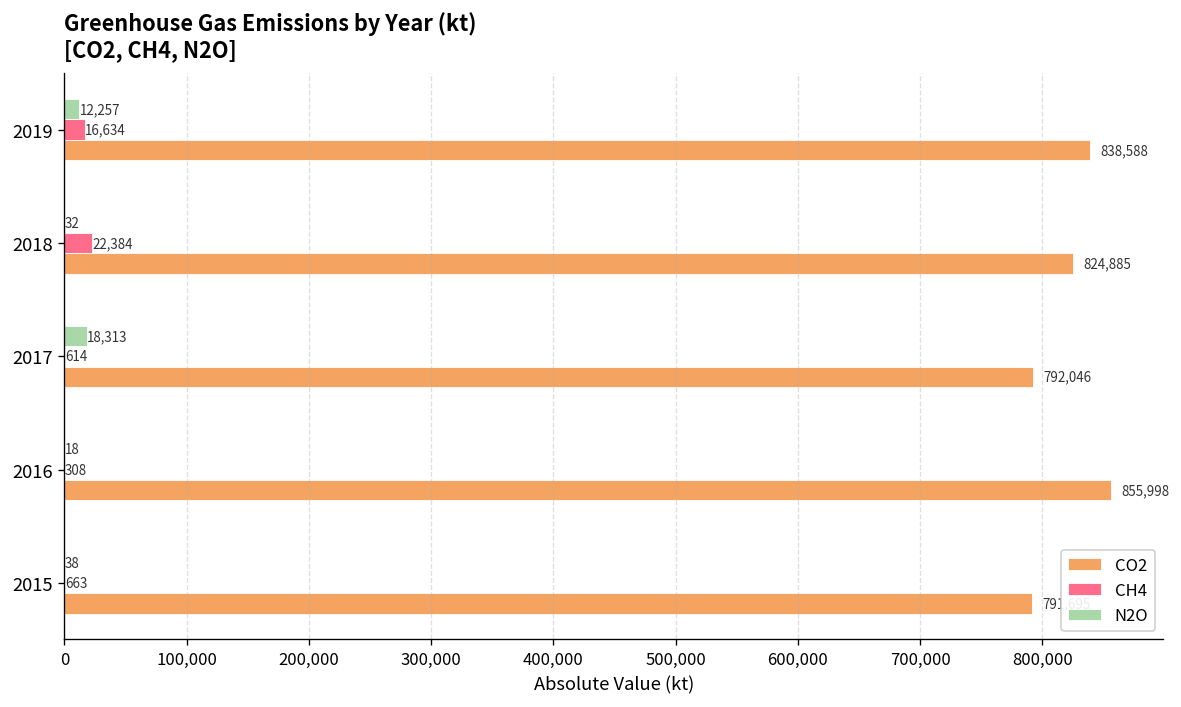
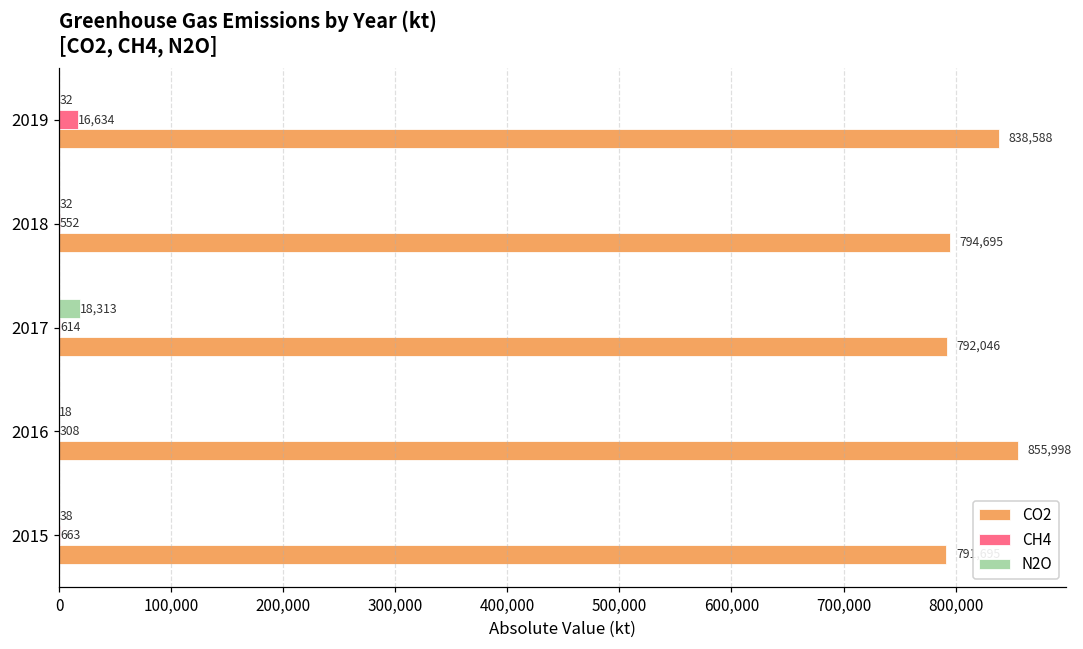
  {
    "CO2": {
      "2019": "838,588",
-     "2018": "824,885",
+     "2018": "794,695",
      "2017": "792,046",
      "2016": "855,998"
    },
    "CH4": {
      "2019": "16,634",
-     "2018": "22,384",
+     "2018": "552",
      "2017": "614",
      "2016": "308",
      "2015": "663"
    },
    "N2O": {
-     "2019": "12,257",
+     "2019": "32",
      "2018": "32",
      "2017": "18,313",
      "2016": "18",
      "2015": "38"
    }
  }
